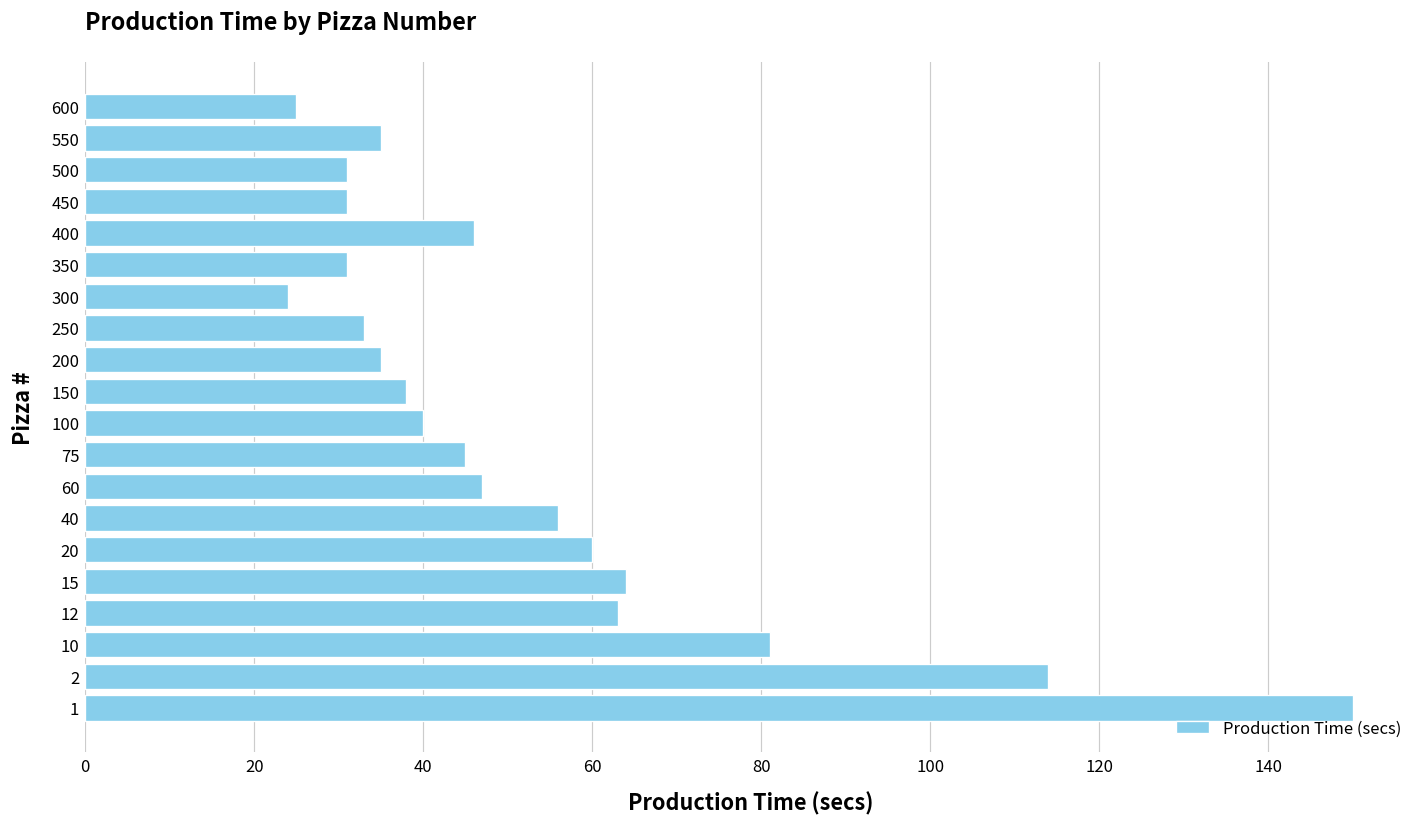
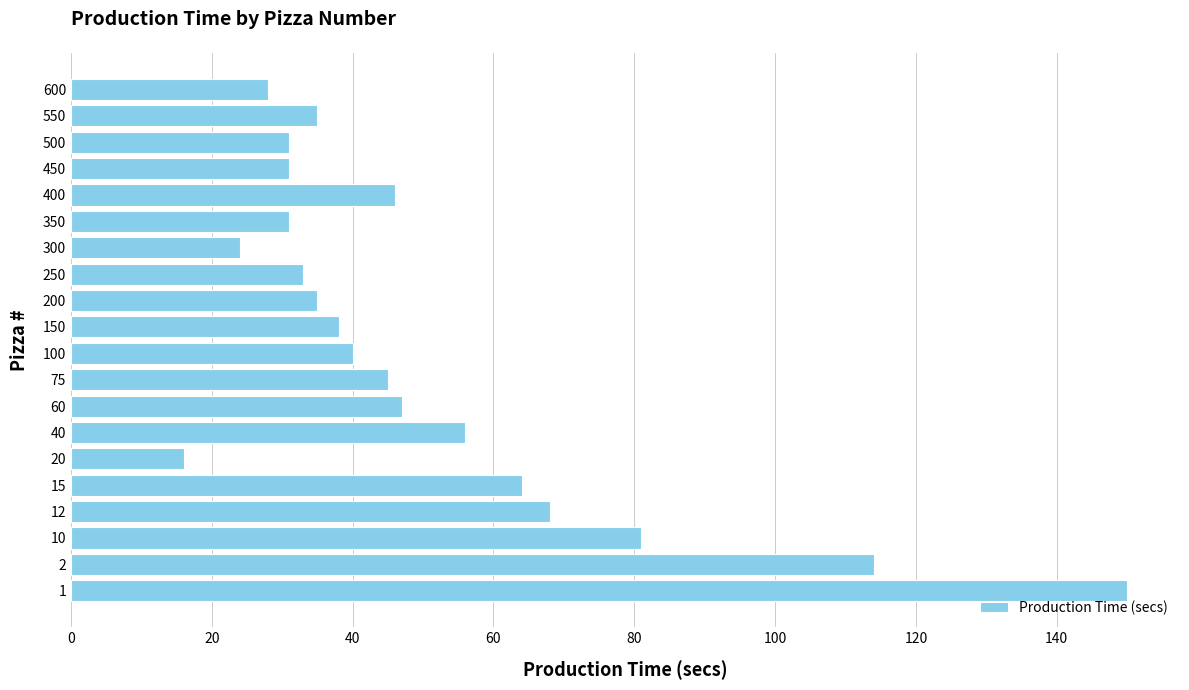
  {
-   "600": 25,
+   "600": 28,
    "550": 35,
    "500": 31,
    "450": 31,
    "400": 46,
    "350": 31,
    "300": 24,
    "250": 33,
    "200": 35,
    "150": 38,
    "100": 40,
    "75": 45,
    "60": 47,
    "40": 56,
-   "20": 60,
+   "20": 16,
    "15": 64,
-   "12": 63,
+   "12": 68,
    "10": 81,
    "2": 114,
    "1": 150
  }
